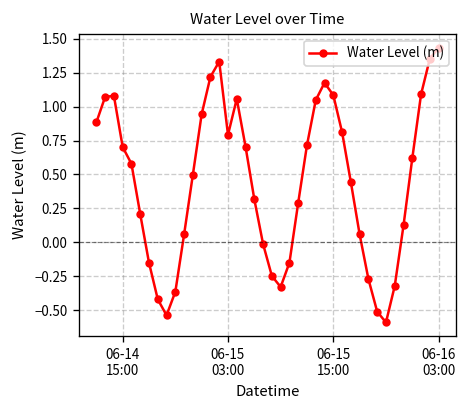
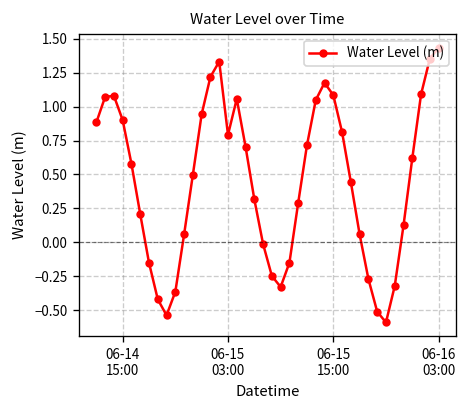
  {
-   "06-14 15:00": 0.70,
+   "06-14 15:00": 0.90,
    "06-15 03:00": 0.79,
    "06-15 15:00": 1.09
  }
